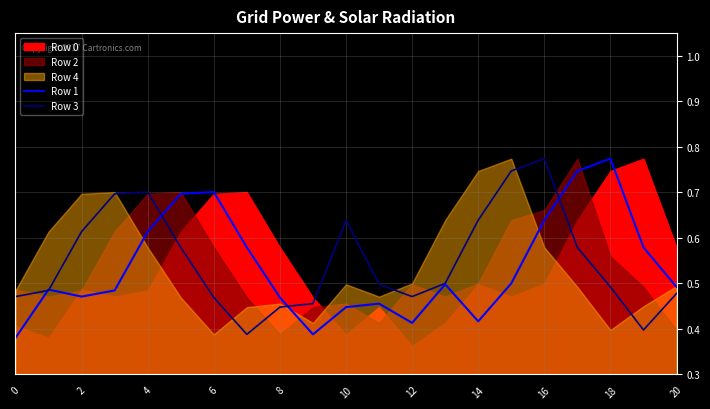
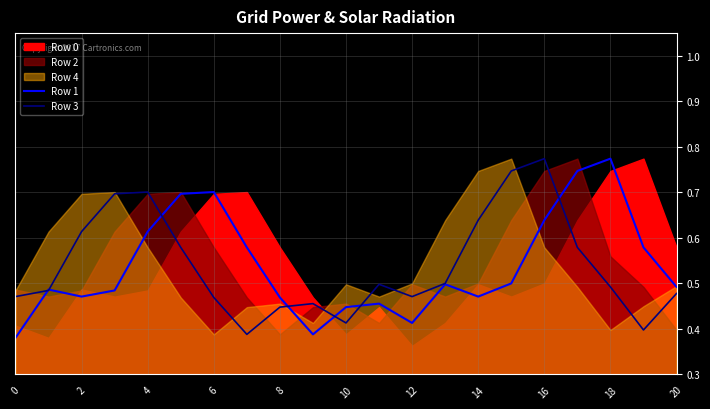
  {
    "Row 1": {
      "0": 0.38,
      "2": 0.47,
      "4": 0.61,
      "8": 0.47,
      "10": 0.45,
      "12": 0.41,
-     "14": 0.42,
+     "14": 0.47,
      "16": 0.64,
      "18": 0.77
    },
    "Row 0": {
      "0": 0.41,
      "4": 0.48,
      "8": 0.58,
      "10": 0.39,
      "12": 0.36,
      "16": 0.50,
      "18": 0.75,
      "20": 0.58
    },
    "Row 3": {
      "0": 0.47,
      "2": 0.61,
      "6": 0.47,
      "8": 0.45,
-     "10": 0.64,
+     "10": 0.41,
      "12": 0.47,
      "14": 0.64,
      "16": 0.77,
      "18": 0.49,
      "20": 0.48
    },
    "Row 2": {
      "6": 0.58,
      "8": 0.39,
      "10": 0.46,
-     "16": 0.66,
+     "16": 0.75,
      "18": 0.56,
      "20": 0.40
    },
    "Row 4": {
      "2": 0.70,
      "4": 0.58,
      "6": 0.39,
      "8": 0.46,
      "10": 0.50,
      "14": 0.75,
      "16": 0.58,
      "18": 0.40
    }
  }
